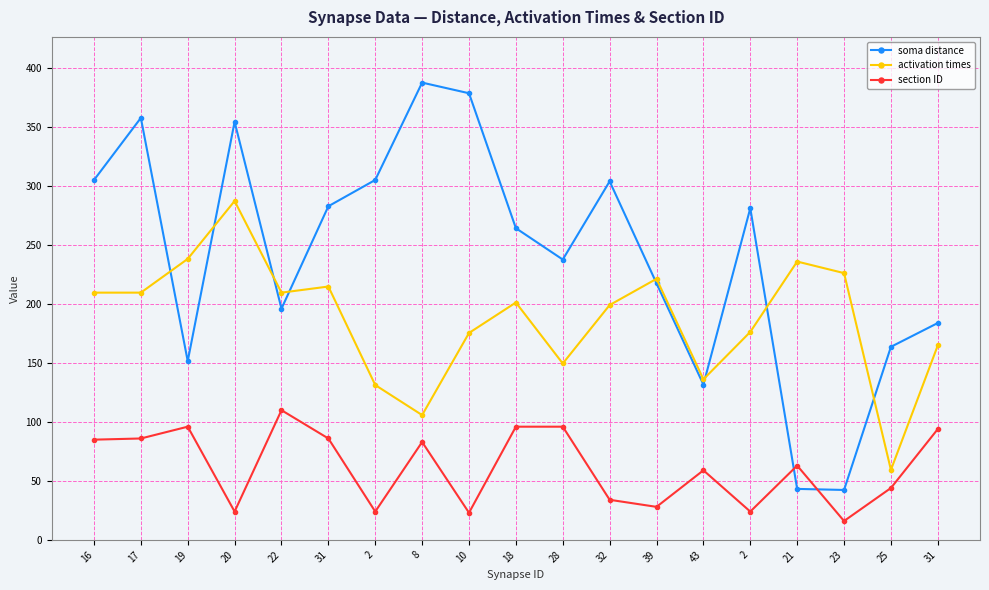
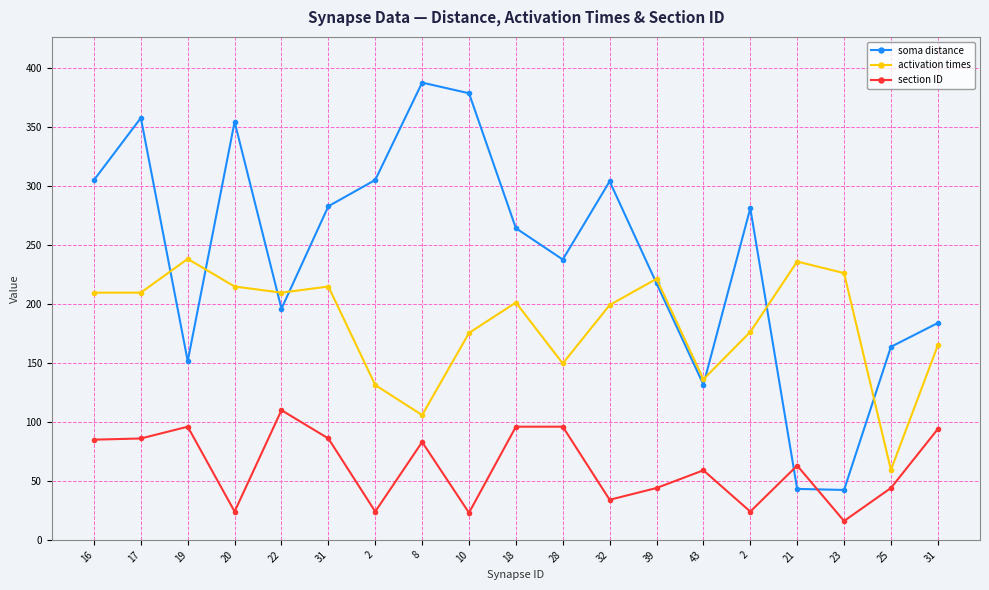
  {
    "soma distance": {
      "16": 305,
      "17": 358,
      "19": 152,
      "20": 355,
      "22": 196,
      "8": 388,
      "10": 379,
      "18": 264,
      "28": 238,
      "32": 304,
      "39": 218,
      "43": 132,
      "21": 43,
      "23": 42,
      "25": 164
    },
    "activation times": {
      "16": 210,
      "17": 210,
      "19": 238,
-     "20": 287,
+     "20": 215,
      "22": 210,
      "8": 106,
      "10": 175,
      "18": 201,
      "28": 150,
      "32": 199,
      "39": 221,
      "43": 136,
      "21": 236,
      "23": 226,
      "25": 59
    },
    "section ID": {
      "16": 85,
      "17": 86,
      "19": 96,
      "20": 24,
      "22": 110,
      "8": 83,
      "10": 23,
      "18": 96,
      "28": 96,
      "32": 34,
-     "39": 28,
+     "39": 44,
      "43": 59,
      "21": 63,
      "23": 16,
      "25": 44
    }
  }
